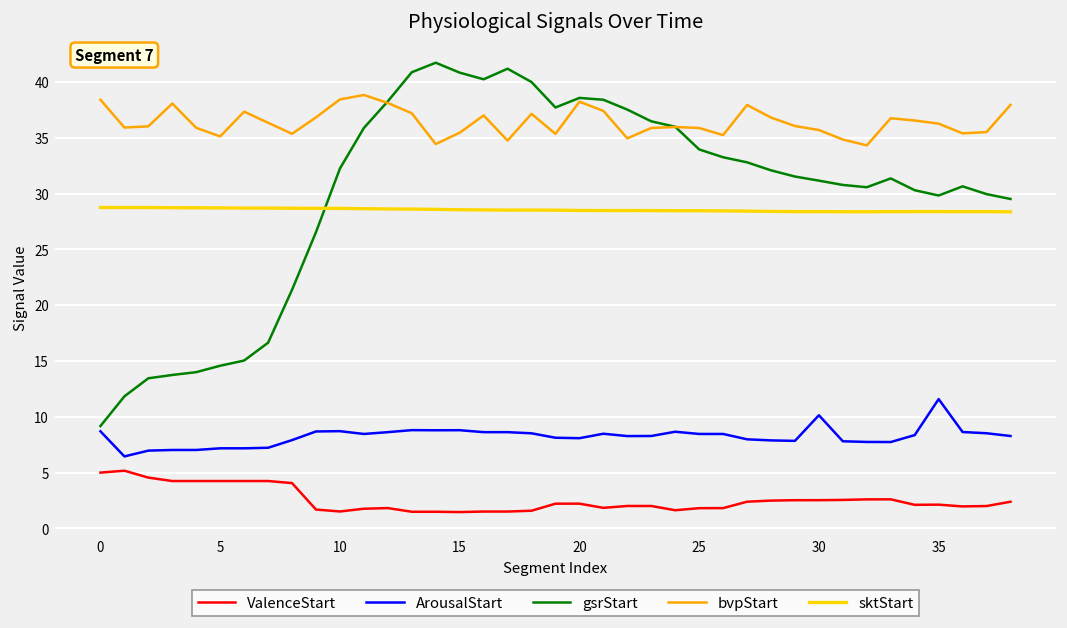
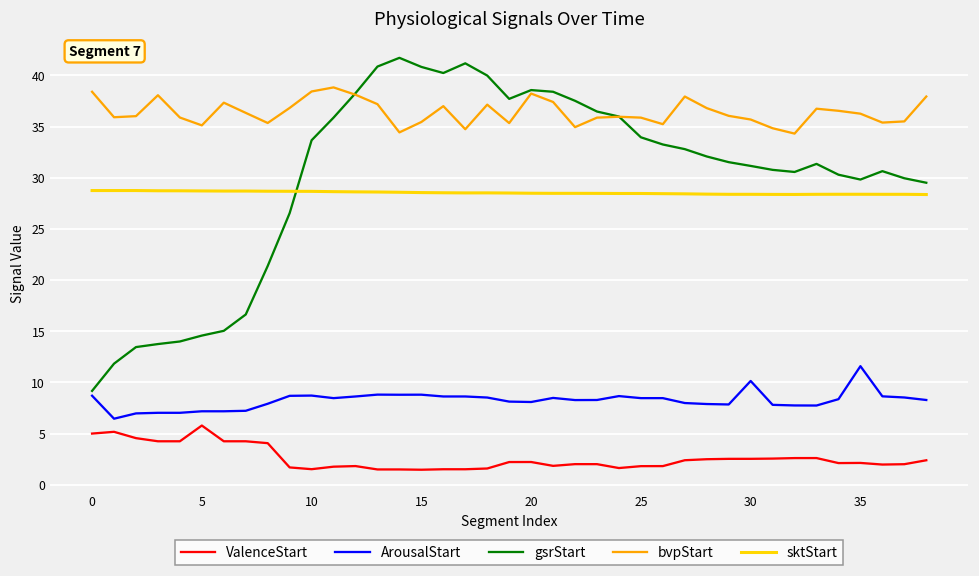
  {
    "ValenceStart": {
      "0": 5,
-     "5": 4,
+     "5": 6,
      "10": 2,
      "15": 1,
      "20": 2,
      "25": 2,
      "30": 3,
      "35": 2
    },
    "ArousalStart": {
      "0": 9,
      "5": 7,
      "10": 9,
      "15": 9,
      "20": 8,
      "25": 8,
      "30": 10,
      "35": 12
    },
    "gsrStart": {
      "0": 9,
      "5": 15,
-     "10": 32,
+     "10": 34,
      "15": 41,
      "20": 39,
      "25": 34,
      "30": 31,
      "35": 30
    }
  }
